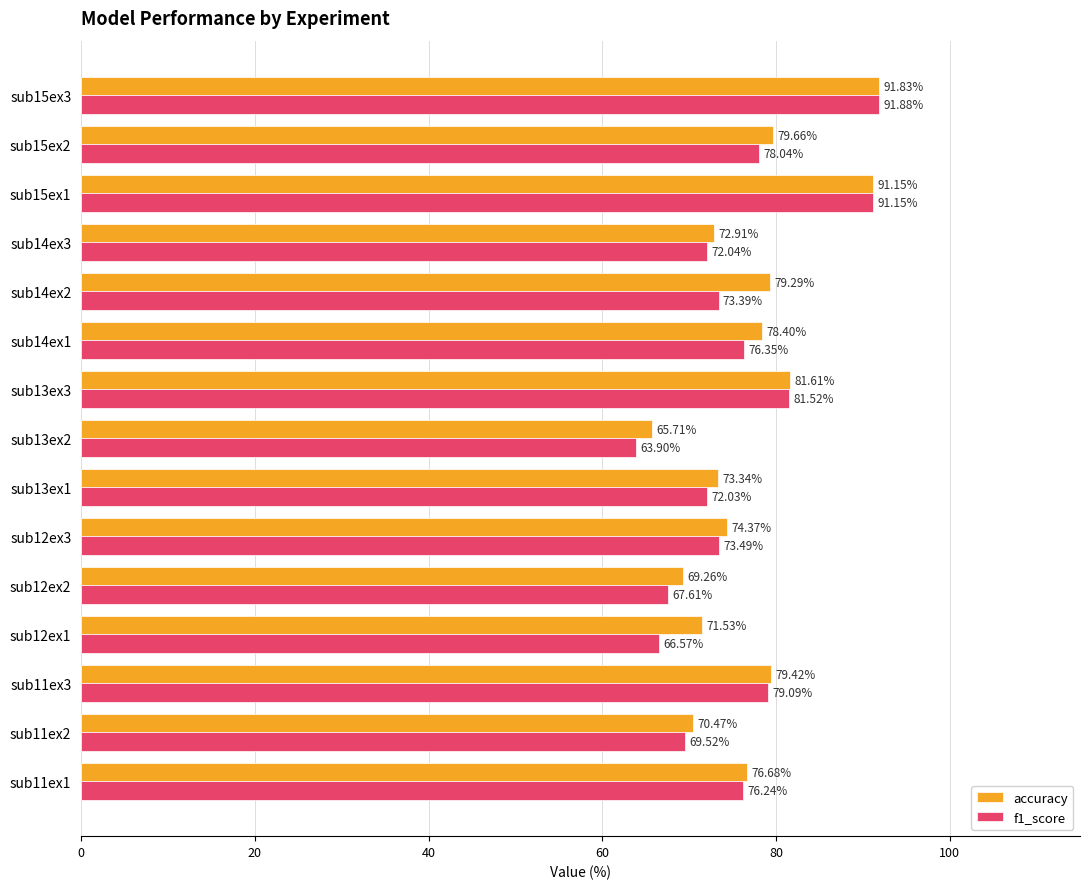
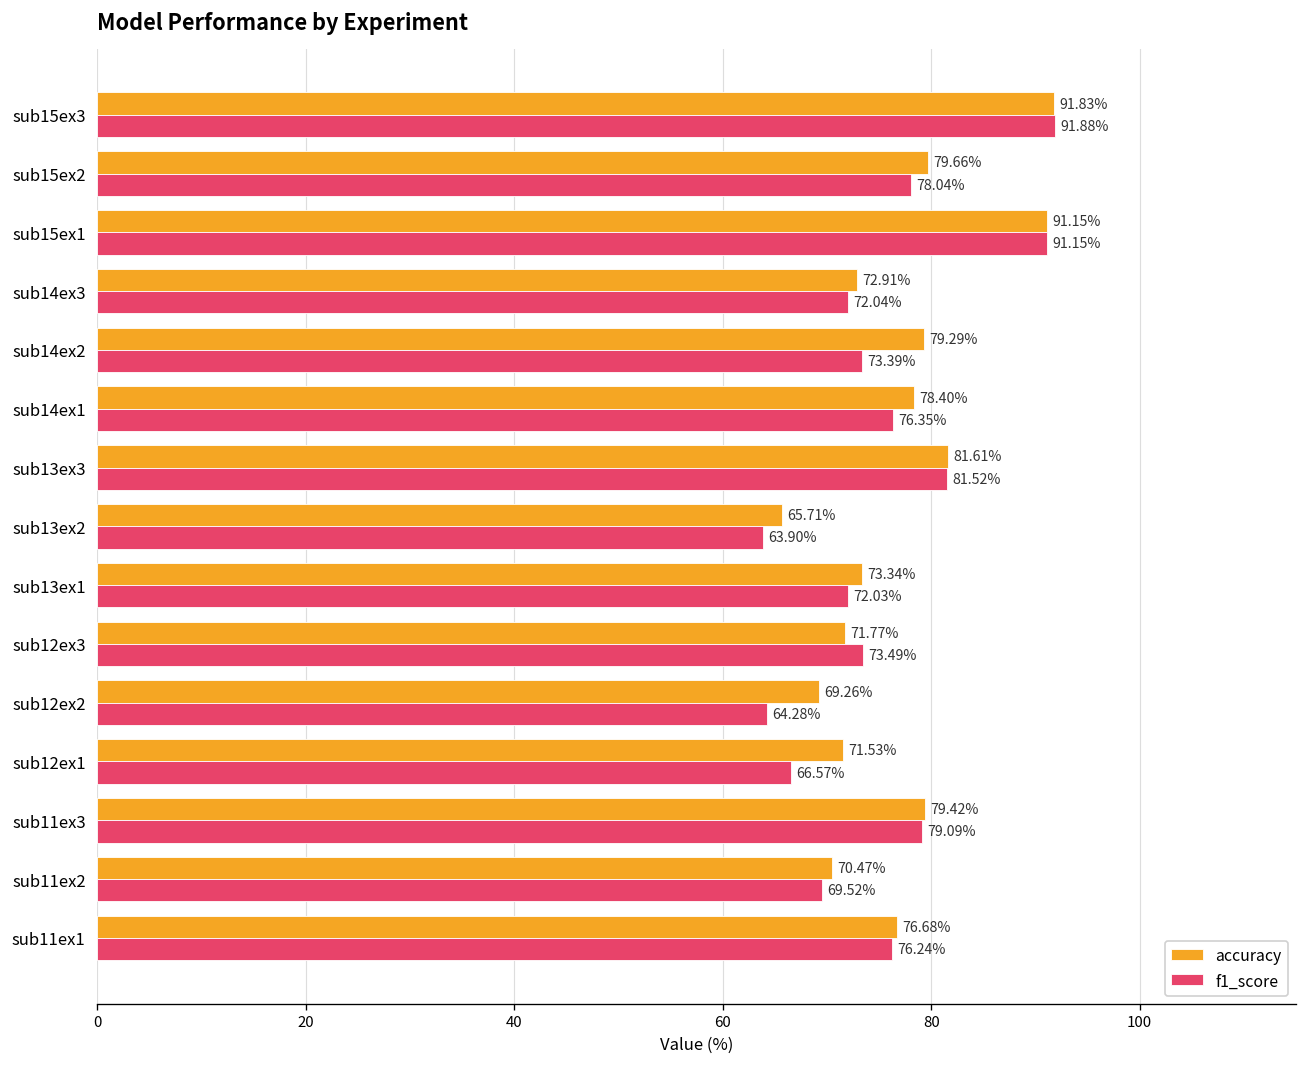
  {
    "accuracy": {
      "sub15ex3": "91.83%",
      "sub15ex2": "79.66%",
      "sub15ex1": "91.15%",
      "sub14ex3": "72.91%",
      "sub14ex2": "79.29%",
      "sub14ex1": "78.40%",
      "sub13ex3": "81.61%",
      "sub13ex2": "65.71%",
      "sub13ex1": "73.34%",
-     "sub12ex3": "74.37%",
+     "sub12ex3": "71.77%",
      "sub12ex2": "69.26%",
      "sub12ex1": "71.53%",
      "sub11ex3": "79.42%",
      "sub11ex2": "70.47%",
      "sub11ex1": "76.68%"
    },
    "f1_score": {
      "sub15ex3": "91.88%",
      "sub15ex2": "78.04%",
      "sub15ex1": "91.15%",
      "sub14ex3": "72.04%",
      "sub14ex2": "73.39%",
      "sub14ex1": "76.35%",
      "sub13ex3": "81.52%",
      "sub13ex2": "63.90%",
      "sub13ex1": "72.03%",
      "sub12ex3": "73.49%",
-     "sub12ex2": "67.61%",
+     "sub12ex2": "64.28%",
      "sub12ex1": "66.57%",
      "sub11ex3": "79.09%",
      "sub11ex2": "69.52%",
      "sub11ex1": "76.24%"
    }
  }
